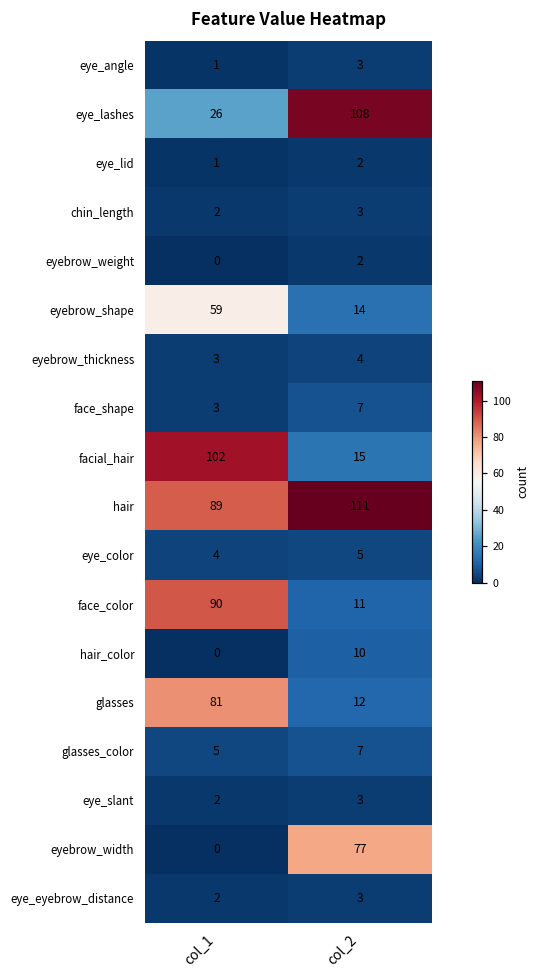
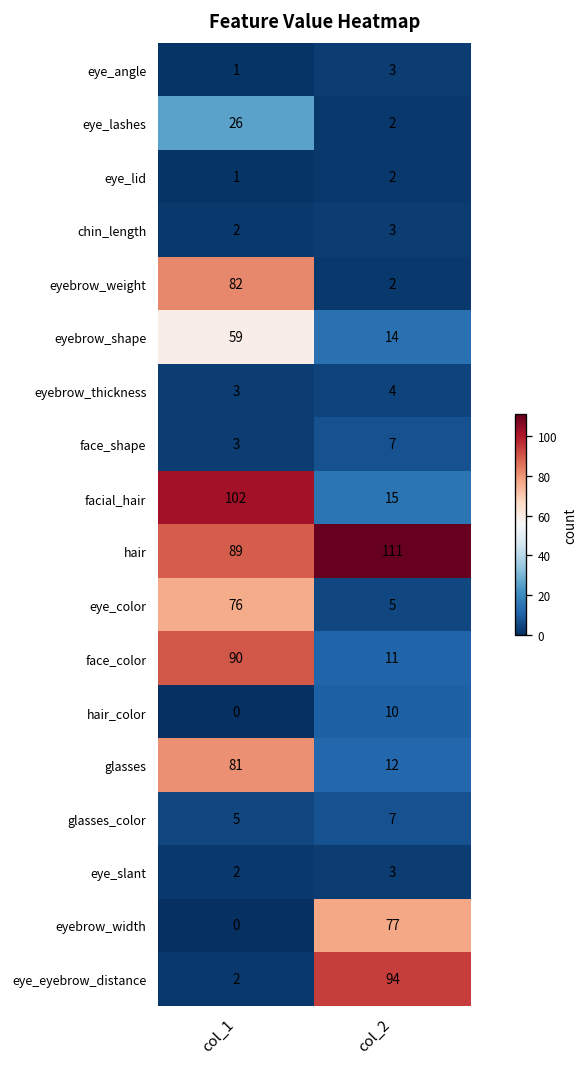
  {
    "eye_angle": {
      "col_1": 1,
      "col_2": 3
    },
    "eye_lashes": {
      "col_1": 26,
-     "col_2": 108
+     "col_2": 2
    },
    "eye_lid": {
      "col_1": 1,
      "col_2": 2
    },
    "chin_length": {
      "col_1": 2,
      "col_2": 3
    },
    "eyebrow_weight": {
-     "col_1": 0,
+     "col_1": 82,
      "col_2": 2
    },
    "eyebrow_shape": {
      "col_1": 59,
      "col_2": 14
    },
    "eyebrow_thickness": {
      "col_1": 3,
      "col_2": 4
    },
    "face_shape": {
      "col_1": 3,
      "col_2": 7
    },
    "facial_hair": {
      "col_1": 102,
      "col_2": 15
    },
    "hair": {
      "col_1": 89,
      "col_2": 111
    },
    "eye_color": {
-     "col_1": 4,
+     "col_1": 76,
      "col_2": 5
    },
    "face_color": {
      "col_1": 90,
      "col_2": 11
    },
    "hair_color": {
      "col_1": 0,
      "col_2": 10
    },
    "glasses": {
      "col_1": 81,
      "col_2": 12
    },
    "glasses_color": {
      "col_1": 5,
      "col_2": 7
    },
    "eye_slant": {
      "col_1": 2,
      "col_2": 3
    },
    "eyebrow_width": {
      "col_1": 0,
      "col_2": 77
    },
    "eye_eyebrow_distance": {
      "col_1": 2,
-     "col_2": 3
+     "col_2": 94
    }
  }
